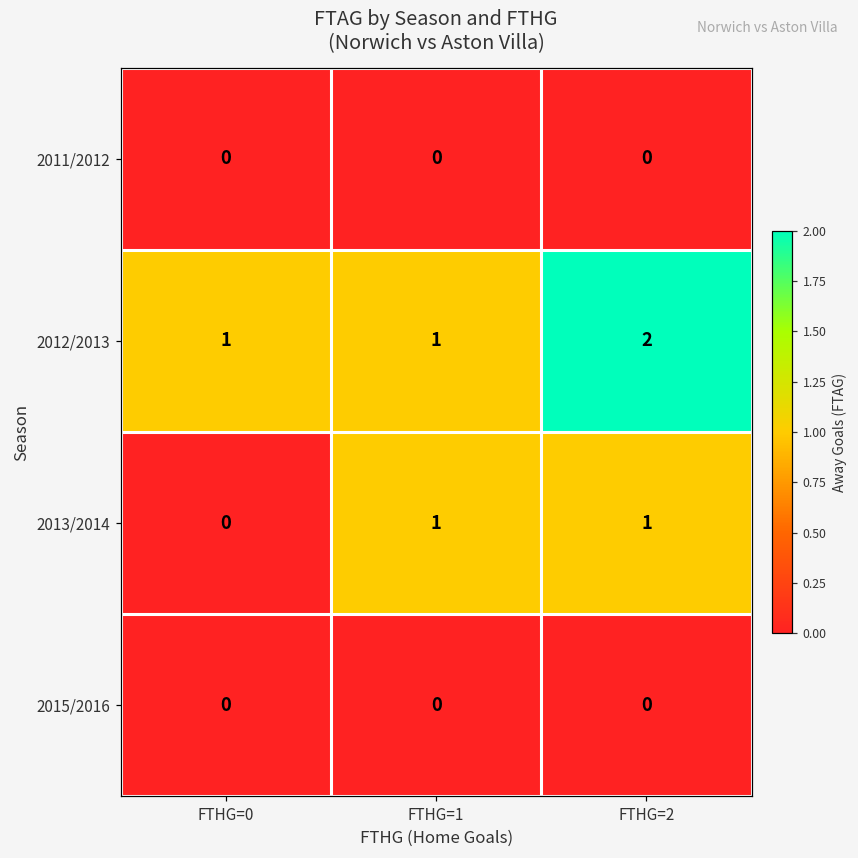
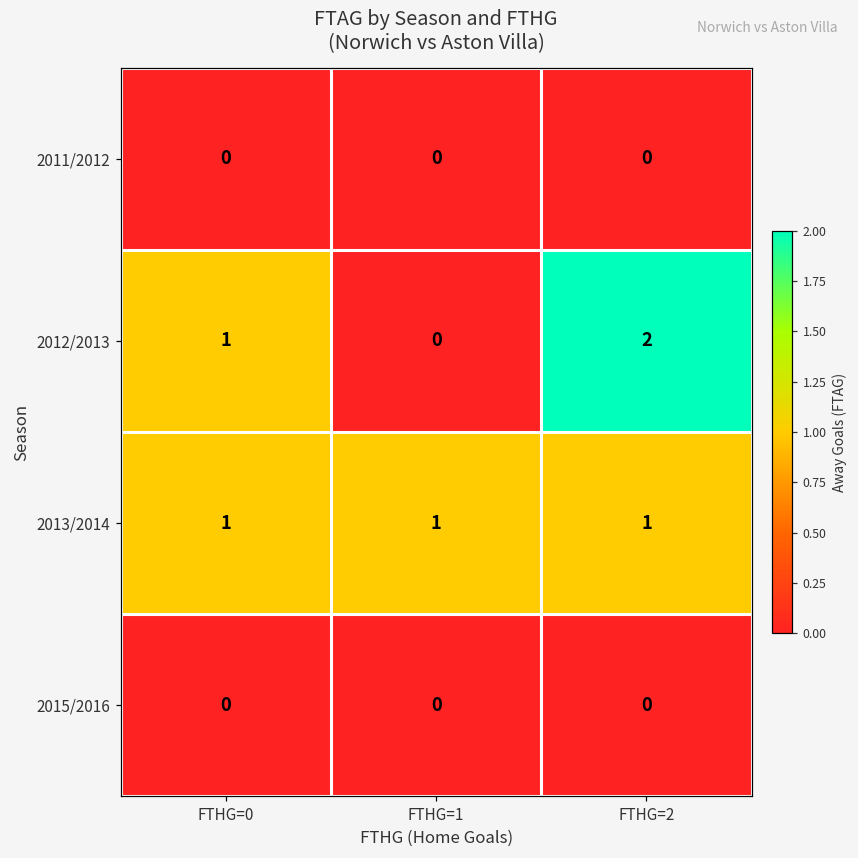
  {
    "2011/2012": {
      "FTHG=0": 0,
      "FTHG=1": 0,
      "FTHG=2": 0
    },
    "2012/2013": {
      "FTHG=0": 1,
-     "FTHG=1": 1,
+     "FTHG=1": 0,
      "FTHG=2": 2
    },
    "2013/2014": {
-     "FTHG=0": 0,
+     "FTHG=0": 1,
      "FTHG=1": 1,
      "FTHG=2": 1
    },
    "2015/2016": {
      "FTHG=0": 0,
      "FTHG=1": 0,
      "FTHG=2": 0
    }
  }
